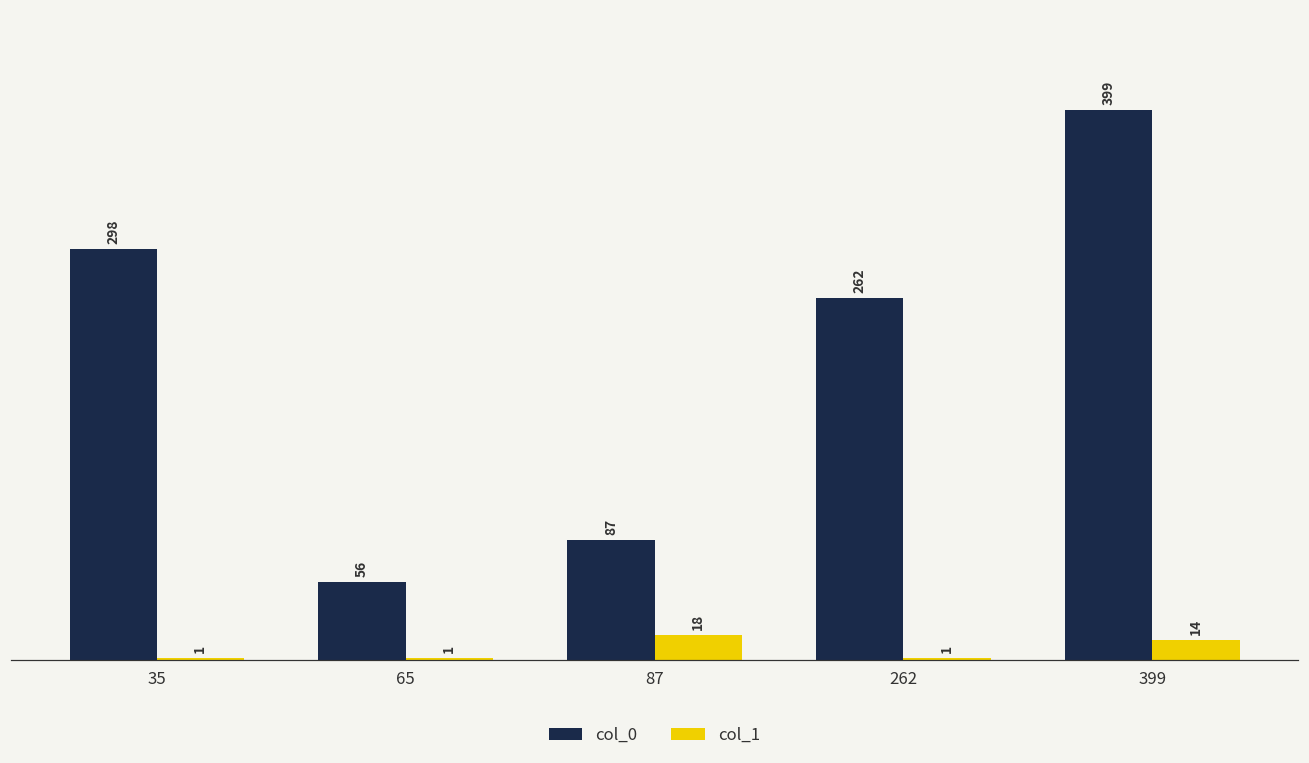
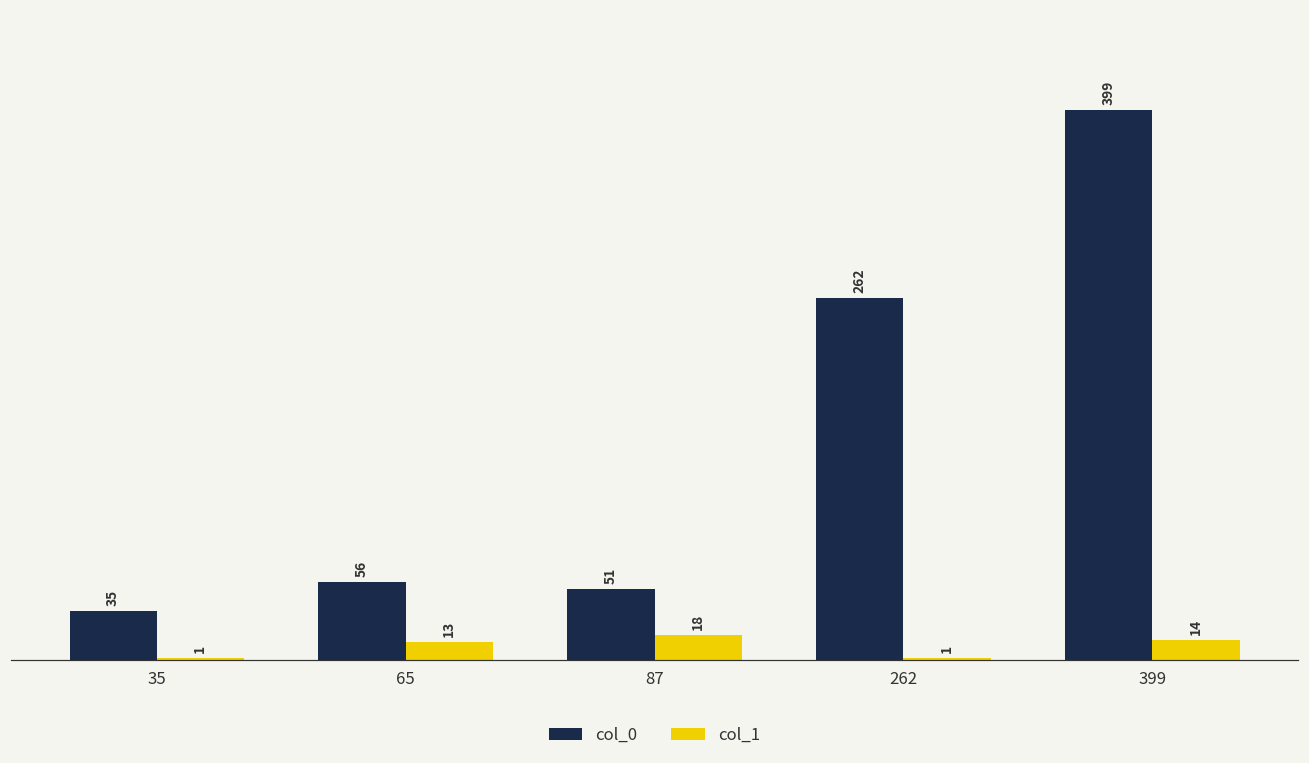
  {
    "col_0": {
-     "35": 298,
+     "35": 35,
      "65": 56,
-     "87": 87,
+     "87": 51,
      "262": 262,
      "399": 399
    },
    "col_1": {
      "35": 1,
-     "65": 1,
+     "65": 13,
      "87": 18,
      "262": 1,
      "399": 14
    }
  }
